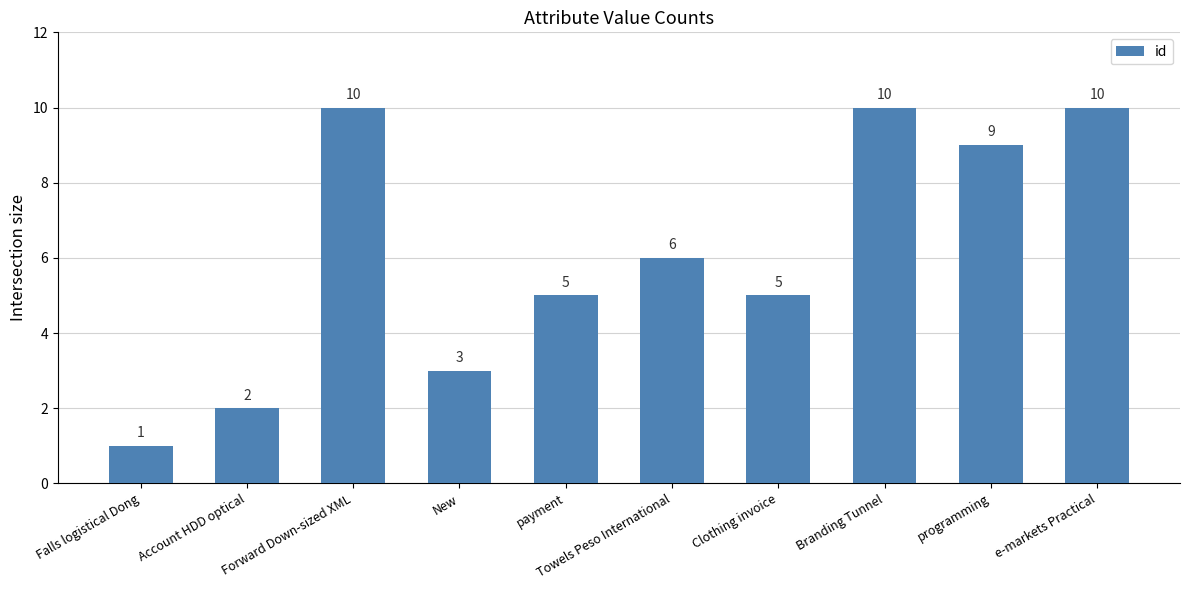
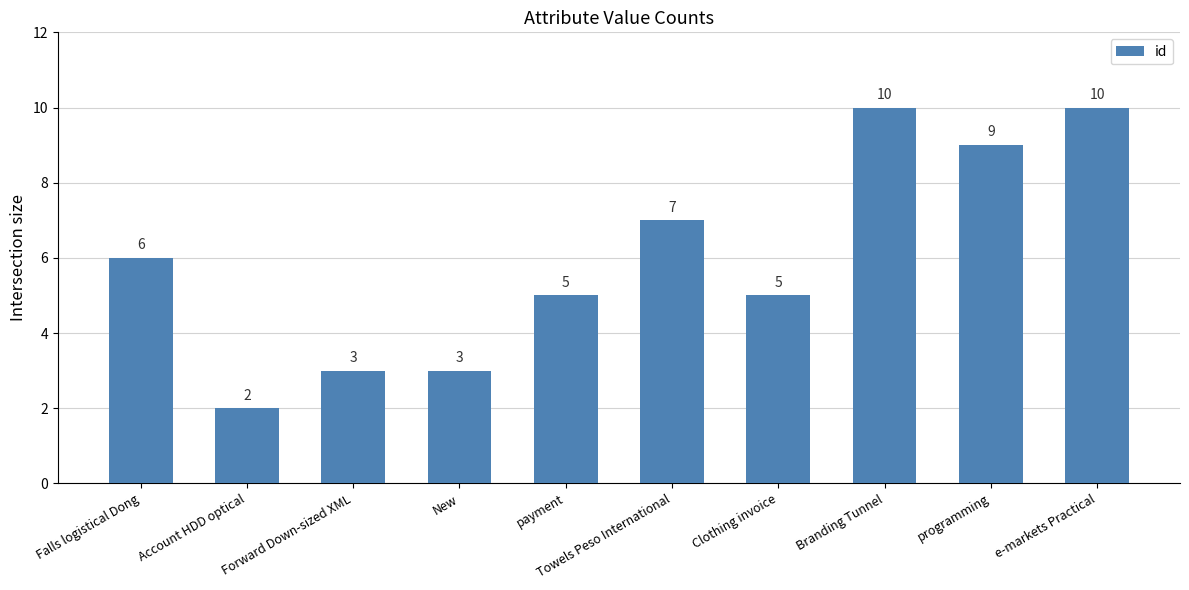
  {
-   "Falls logistical Dong": 1,
+   "Falls logistical Dong": 6,
    "Account HDD optical": 2,
-   "Forward Down-sized XML": 10,
+   "Forward Down-sized XML": 3,
    "New": 3,
    "payment": 5,
-   "Towels Peso International": 6,
+   "Towels Peso International": 7,
    "Clothing invoice": 5,
    "Branding Tunnel": 10,
    "programming": 9,
    "e-markets Practical": 10
  }
